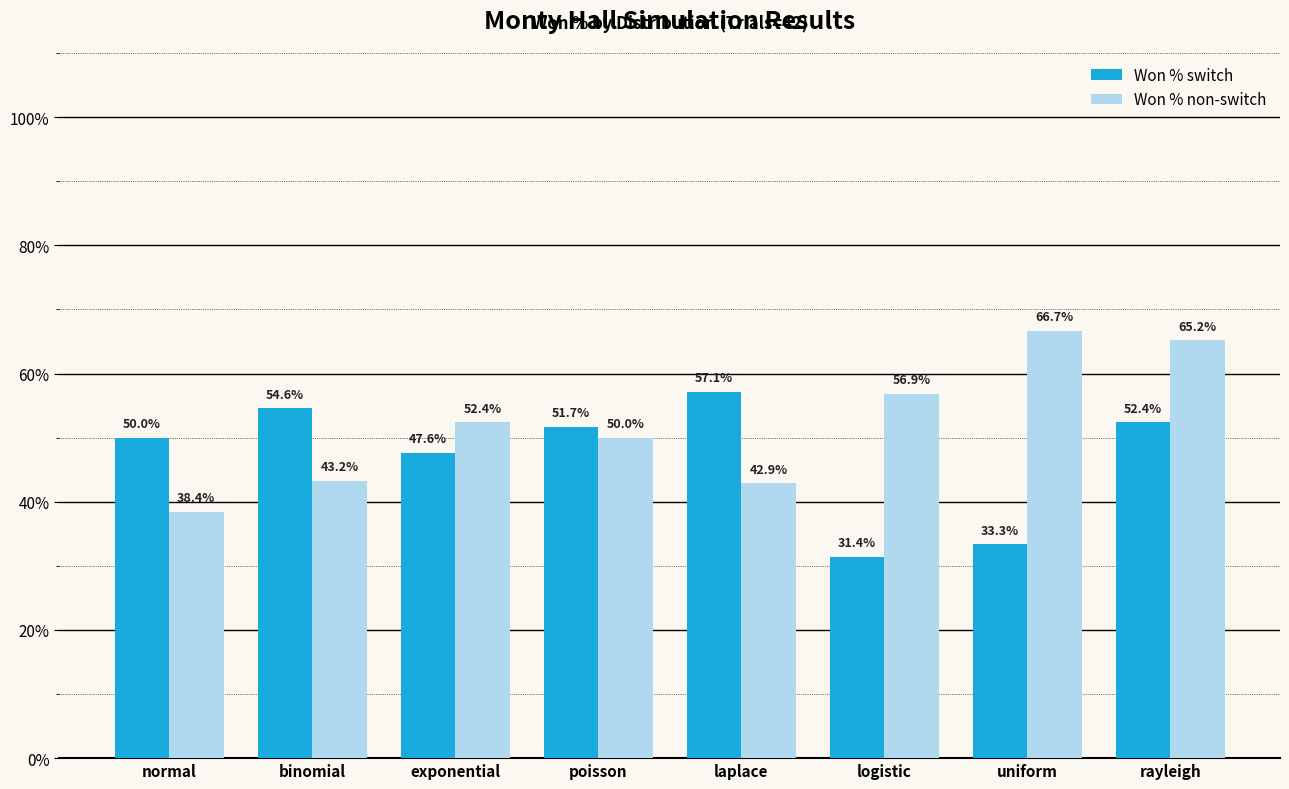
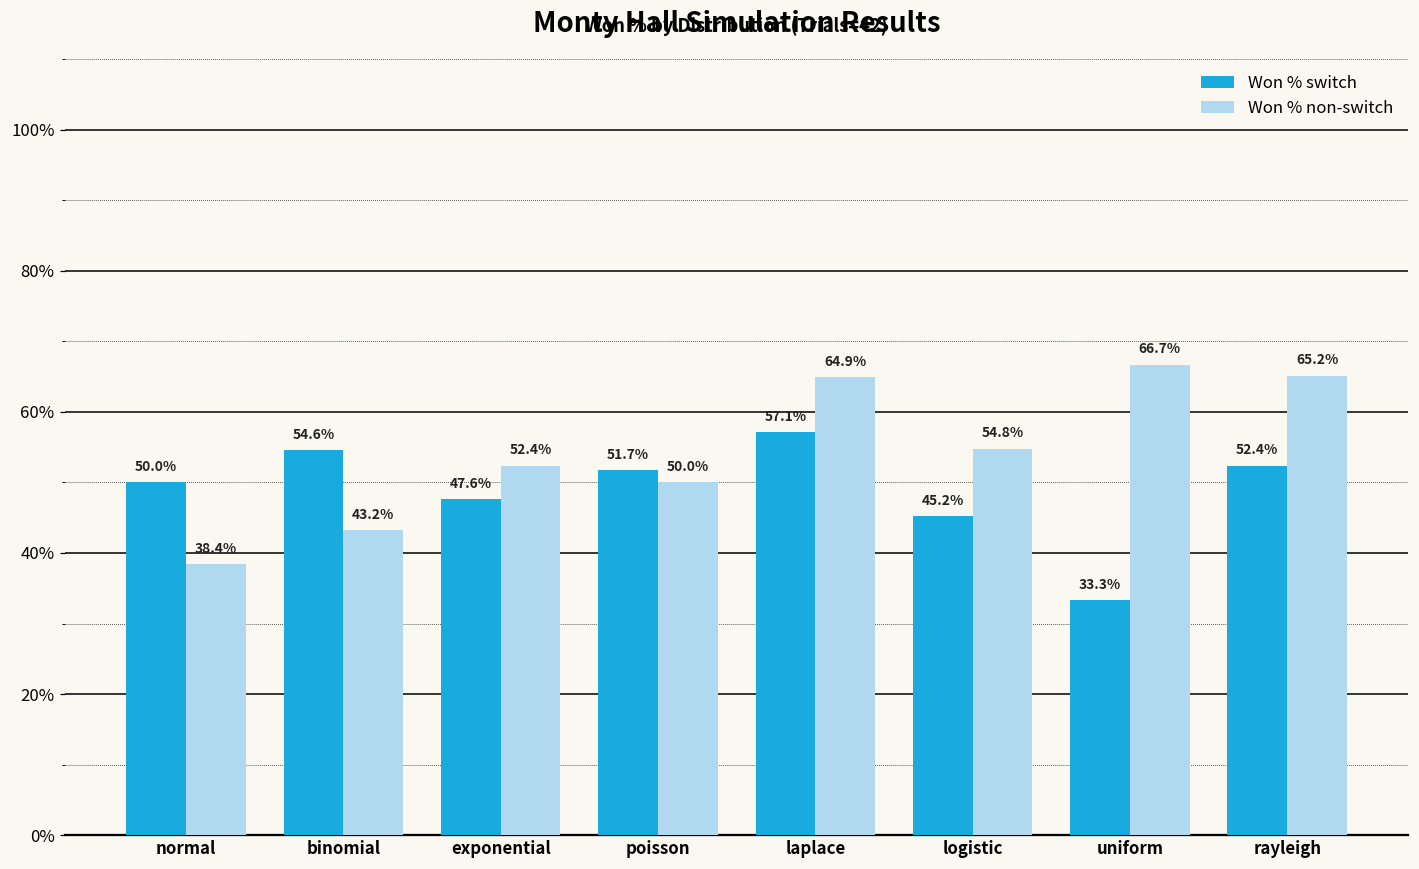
  {
    "Won % switch": {
      "normal": "50.0%",
      "binomial": "54.6%",
      "exponential": "47.6%",
      "poisson": "51.7%",
      "laplace": "57.1%",
-     "logistic": "31.4%",
+     "logistic": "45.2%",
      "uniform": "33.3%",
      "rayleigh": "52.4%"
    },
    "Won % non-switch": {
      "normal": "38.4%",
      "binomial": "43.2%",
      "exponential": "52.4%",
      "poisson": "50.0%",
-     "laplace": "42.9%",
-     "logistic": "56.9%",
+     "laplace": "64.9%",
+     "logistic": "54.8%",
      "uniform": "66.7%",
      "rayleigh": "65.2%"
    }
  }
